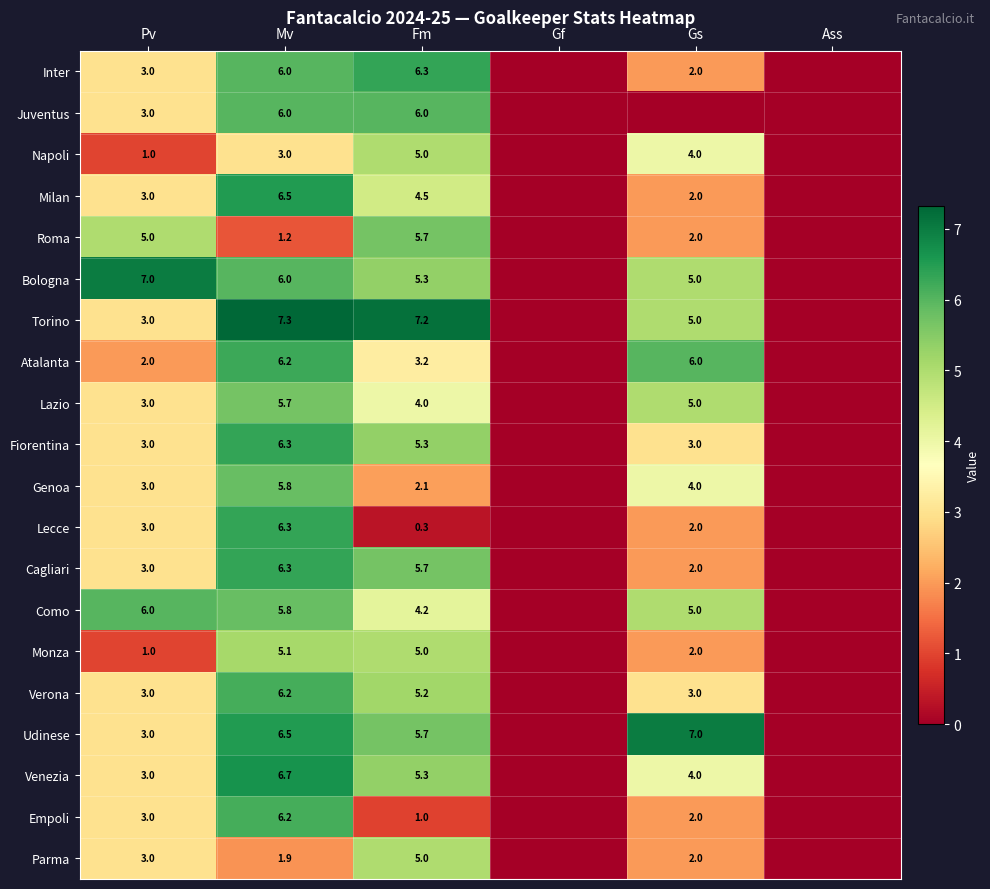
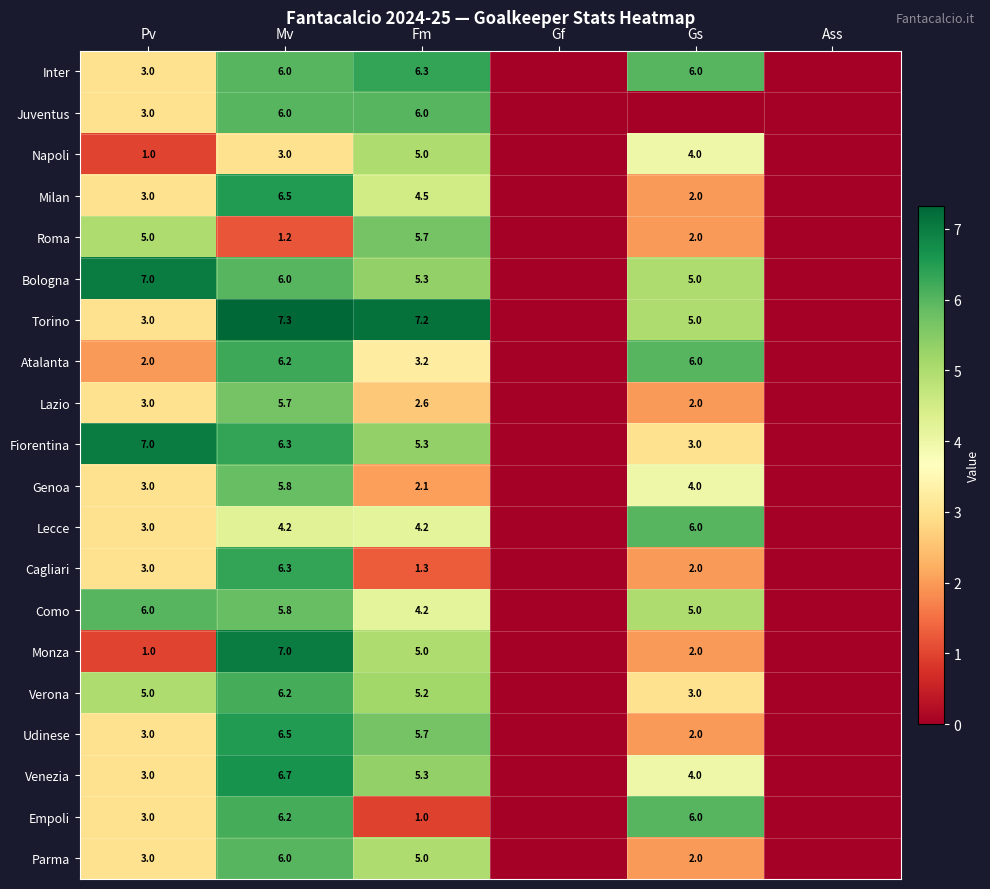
  {
    "Inter": {
      "Pv": 3.0,
      "Mv": 6.0,
      "Fm": 6.3,
-     "Gs": 2.0
+     "Gs": 6.0
    },
    "Juventus": {
      "Pv": 3.0,
      "Mv": 6.0,
      "Fm": 6.0
    },
    "Napoli": {
      "Pv": 1.0,
      "Mv": 3.0,
      "Fm": 5.0,
      "Gs": 4.0
    },
    "Milan": {
      "Pv": 3.0,
      "Mv": 6.5,
      "Fm": 4.5,
      "Gs": 2.0
    },
    "Roma": {
      "Pv": 5.0,
      "Mv": 1.2,
      "Fm": 5.7,
      "Gs": 2.0
    },
    "Bologna": {
      "Pv": 7.0,
      "Mv": 6.0,
      "Fm": 5.3,
      "Gs": 5.0
    },
    "Torino": {
      "Pv": 3.0,
      "Mv": 7.3,
      "Fm": 7.2,
      "Gs": 5.0
    },
    "Atalanta": {
      "Pv": 2.0,
      "Mv": 6.2,
      "Fm": 3.2,
      "Gs": 6.0
    },
    "Lazio": {
      "Pv": 3.0,
      "Mv": 5.7,
-     "Fm": 4.0,
-     "Gs": 5.0
+     "Fm": 2.6,
+     "Gs": 2.0
    },
    "Fiorentina": {
-     "Pv": 3.0,
+     "Pv": 7.0,
      "Mv": 6.3,
      "Fm": 5.3,
      "Gs": 3.0
    },
    "Genoa": {
      "Pv": 3.0,
      "Mv": 5.8,
      "Fm": 2.1,
      "Gs": 4.0
    },
    "Lecce": {
      "Pv": 3.0,
-     "Mv": 6.3,
-     "Fm": 0.3,
-     "Gs": 2.0
+     "Mv": 4.2,
+     "Fm": 4.2,
+     "Gs": 6.0
    },
    "Cagliari": {
      "Pv": 3.0,
      "Mv": 6.3,
-     "Fm": 5.7,
+     "Fm": 1.3,
      "Gs": 2.0
    },
    "Como": {
      "Pv": 6.0,
      "Mv": 5.8,
      "Fm": 4.2,
      "Gs": 5.0
    },
    "Monza": {
      "Pv": 1.0,
-     "Mv": 5.1,
+     "Mv": 7.0,
      "Fm": 5.0,
      "Gs": 2.0
    },
    "Verona": {
-     "Pv": 3.0,
+     "Pv": 5.0,
      "Mv": 6.2,
      "Fm": 5.2,
      "Gs": 3.0
    },
    "Udinese": {
      "Pv": 3.0,
      "Mv": 6.5,
      "Fm": 5.7,
-     "Gs": 7.0
+     "Gs": 2.0
    },
    "Venezia": {
      "Pv": 3.0,
      "Mv": 6.7,
      "Fm": 5.3,
      "Gs": 4.0
    },
    "Empoli": {
      "Pv": 3.0,
      "Mv": 6.2,
      "Fm": 1.0,
-     "Gs": 2.0
+     "Gs": 6.0
    },
    "Parma": {
      "Pv": 3.0,
-     "Mv": 1.9,
+     "Mv": 6.0,
      "Fm": 5.0,
      "Gs": 2.0
    }
  }
